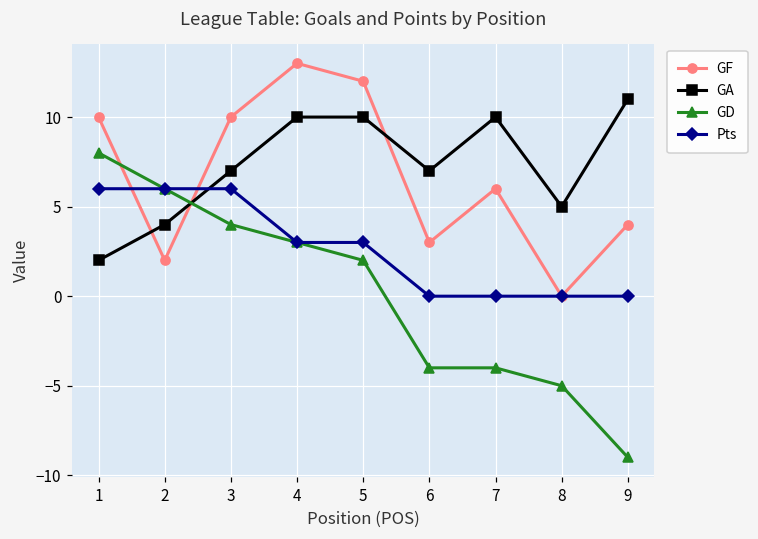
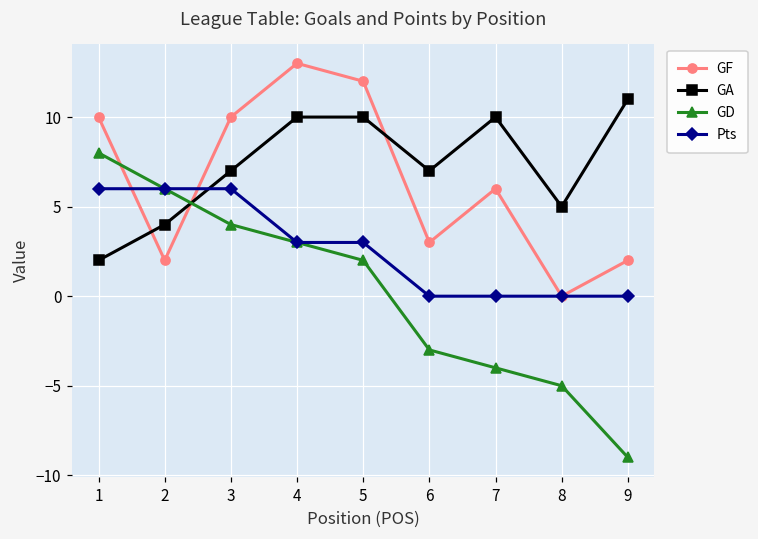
  {
    "GF": {
      "1": 10,
      "2": 2,
      "3": 10,
      "4": 13,
      "5": 12,
      "6": 3,
      "7": 6,
-     "9": 4
+     "9": 2
    },
    "GA": {
      "1": 2,
      "2": 4,
      "3": 7,
      "4": 10,
      "5": 10,
      "6": 7,
      "7": 10,
      "8": 5,
      "9": 11
    },
    "GD": {
      "1": 8,
      "3": 4,
      "5": 2,
-     "6": -4,
+     "6": -3,
      "7": -4,
      "8": -5,
      "9": -9
    },
    "Pts": {
      "1": 6,
      "3": 6,
      "5": 3,
      "6": 0,
      "7": 0,
      "9": 0
    }
  }
